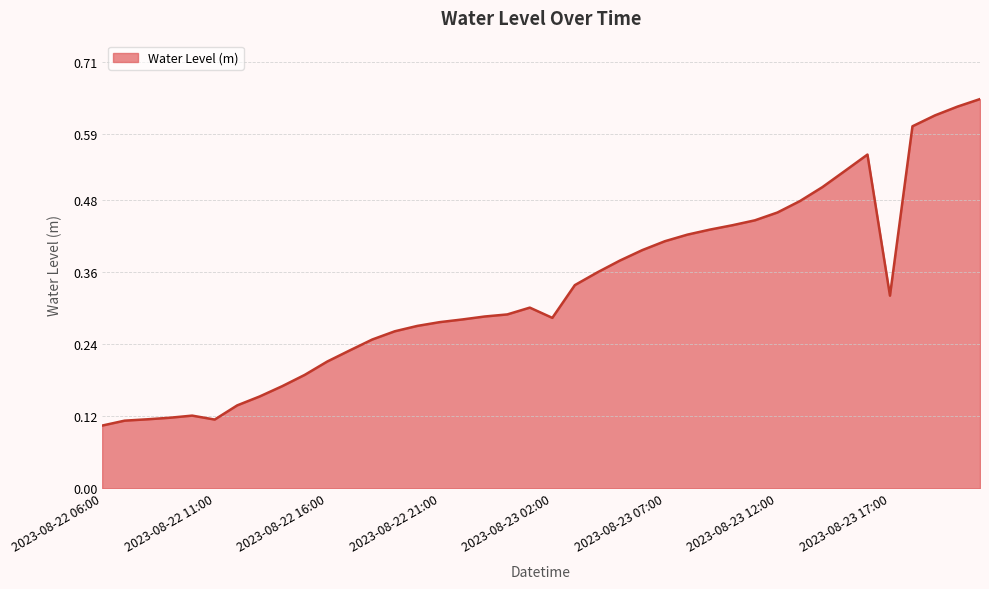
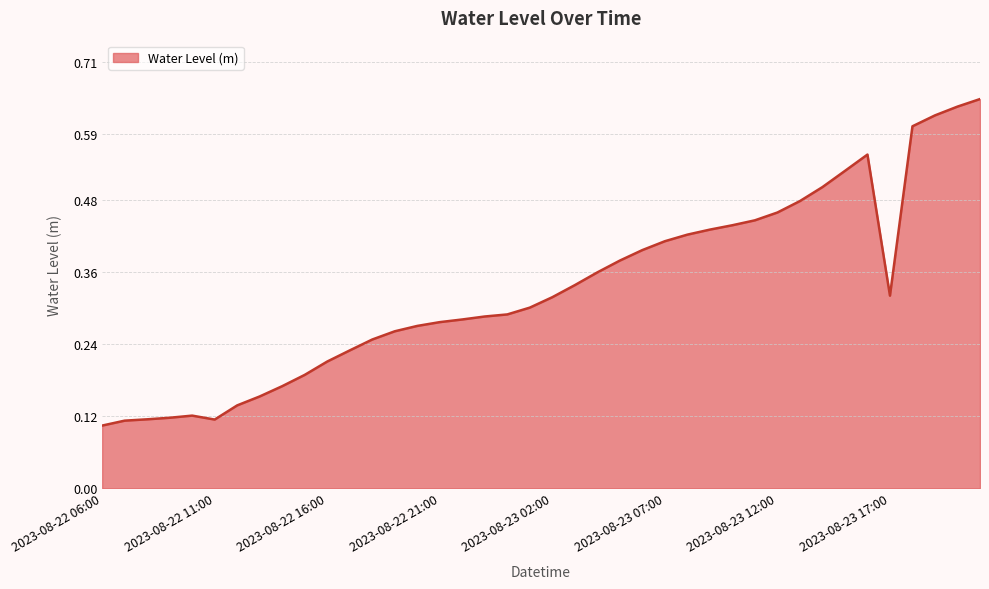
  {
    "2023-08-22 06:00": 0.10,
    "2023-08-22 11:00": 0.11,
    "2023-08-22 16:00": 0.21,
    "2023-08-22 21:00": 0.28,
-   "2023-08-23 02:00": 0.28,
+   "2023-08-23 02:00": 0.32,
    "2023-08-23 07:00": 0.41,
    "2023-08-23 12:00": 0.46,
    "2023-08-23 17:00": 0.32
  }
